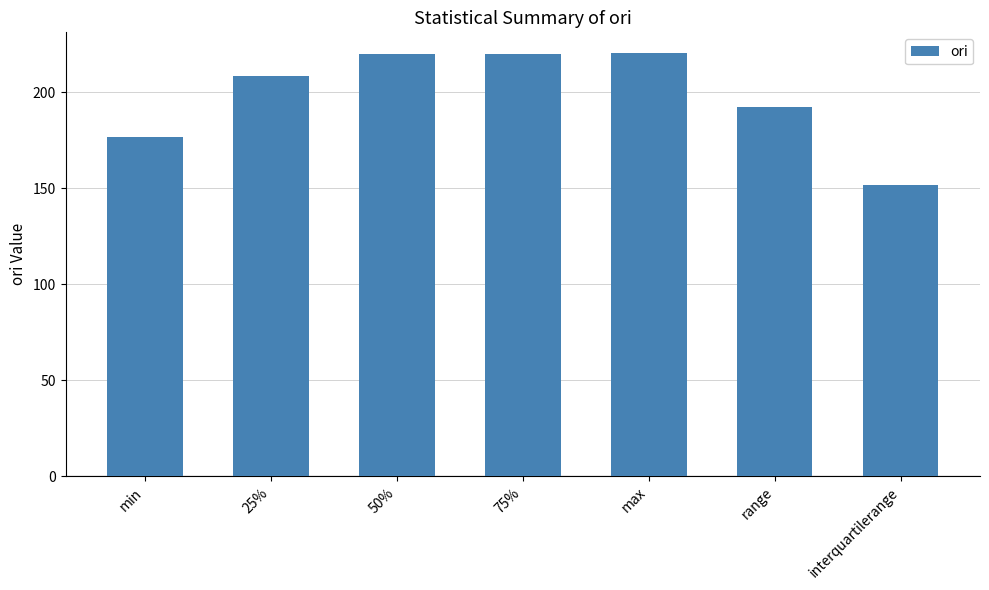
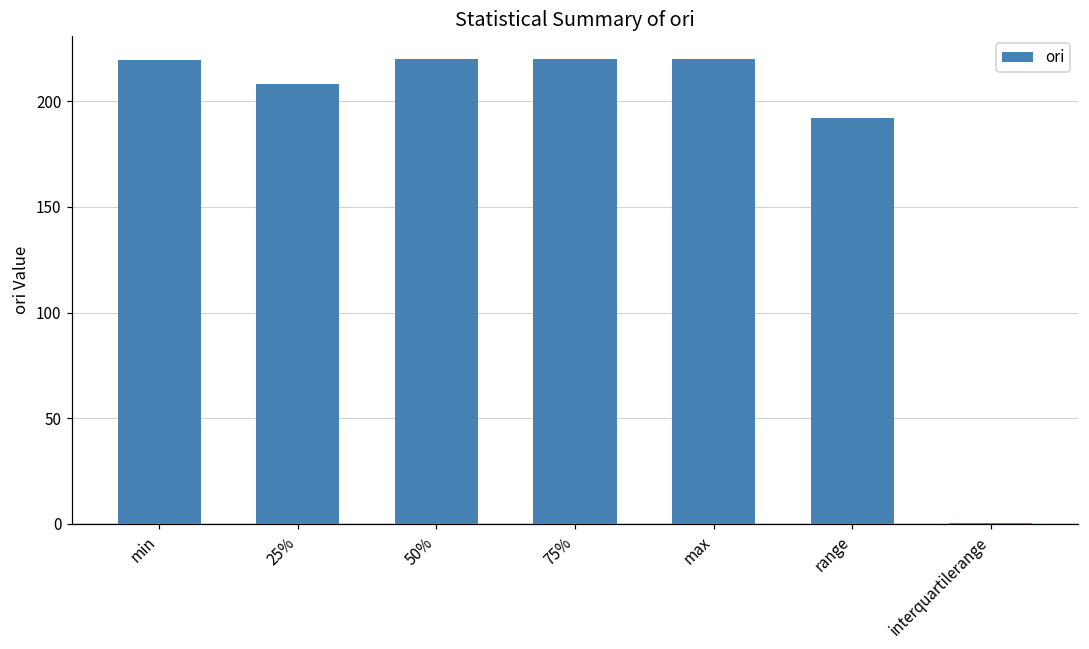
  {
-   "min": 177,
+   "min": 219,
    "25%": 208,
    "50%": 220,
    "75%": 220,
    "max": 220,
    "range": 192,
-   "interquartilerange": 152
+   "interquartilerange": 0
  }
